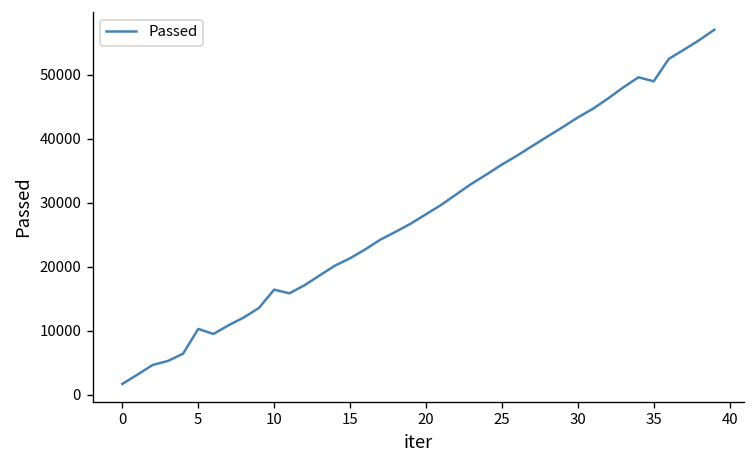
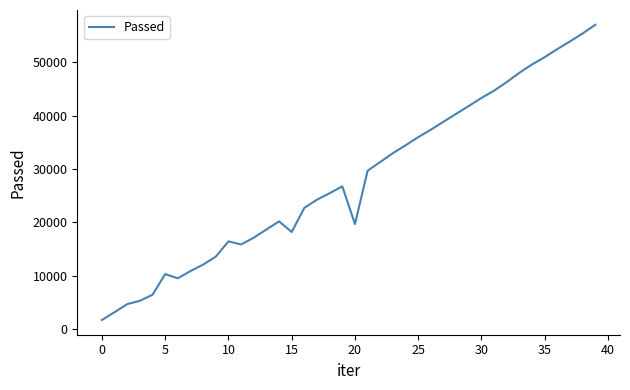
  {
    "0": 2000,
    "5": 10000,
    "10": 16000,
-   "15": 21000,
-   "20": 28000,
+   "15": 18000,
+   "20": 20000,
    "25": 36000,
    "30": 43000,
-   "35": 49000
+   "35": 51000
  }
